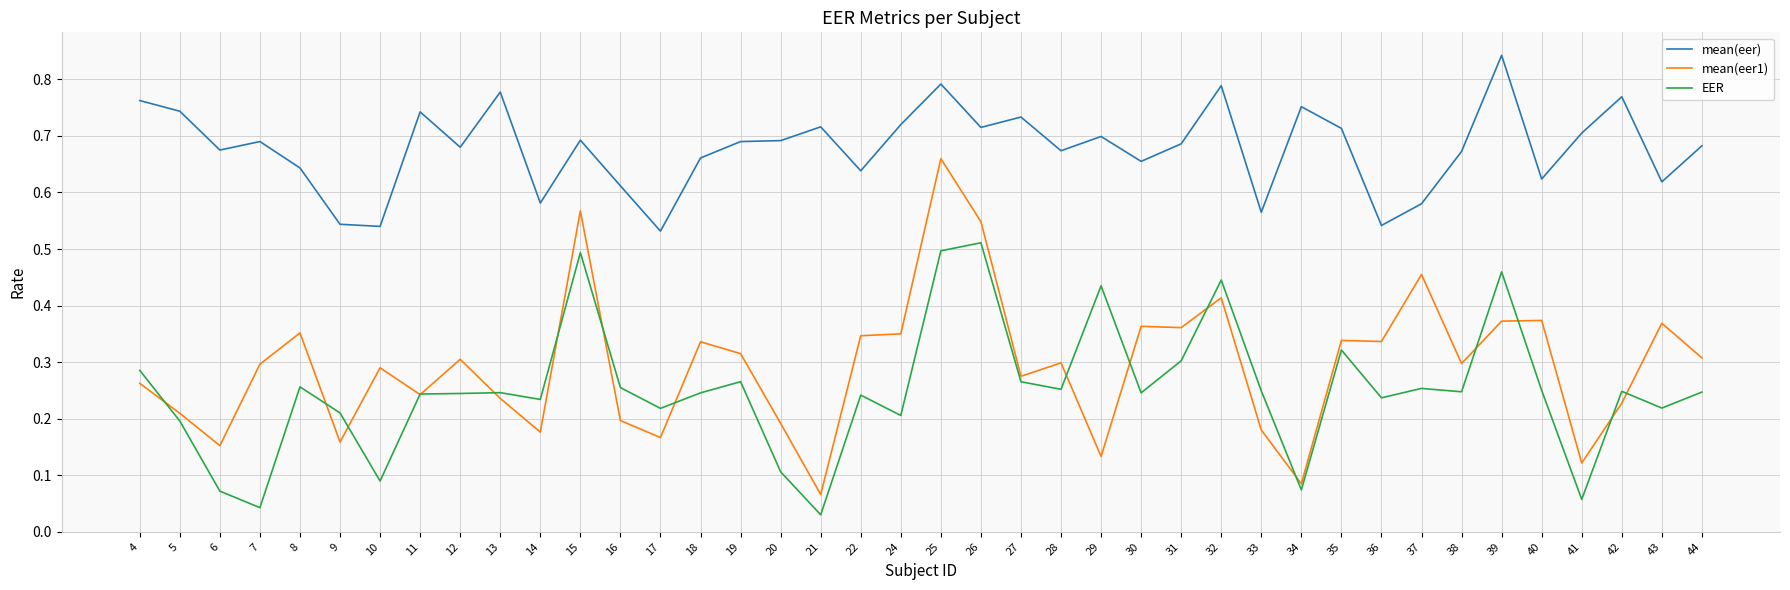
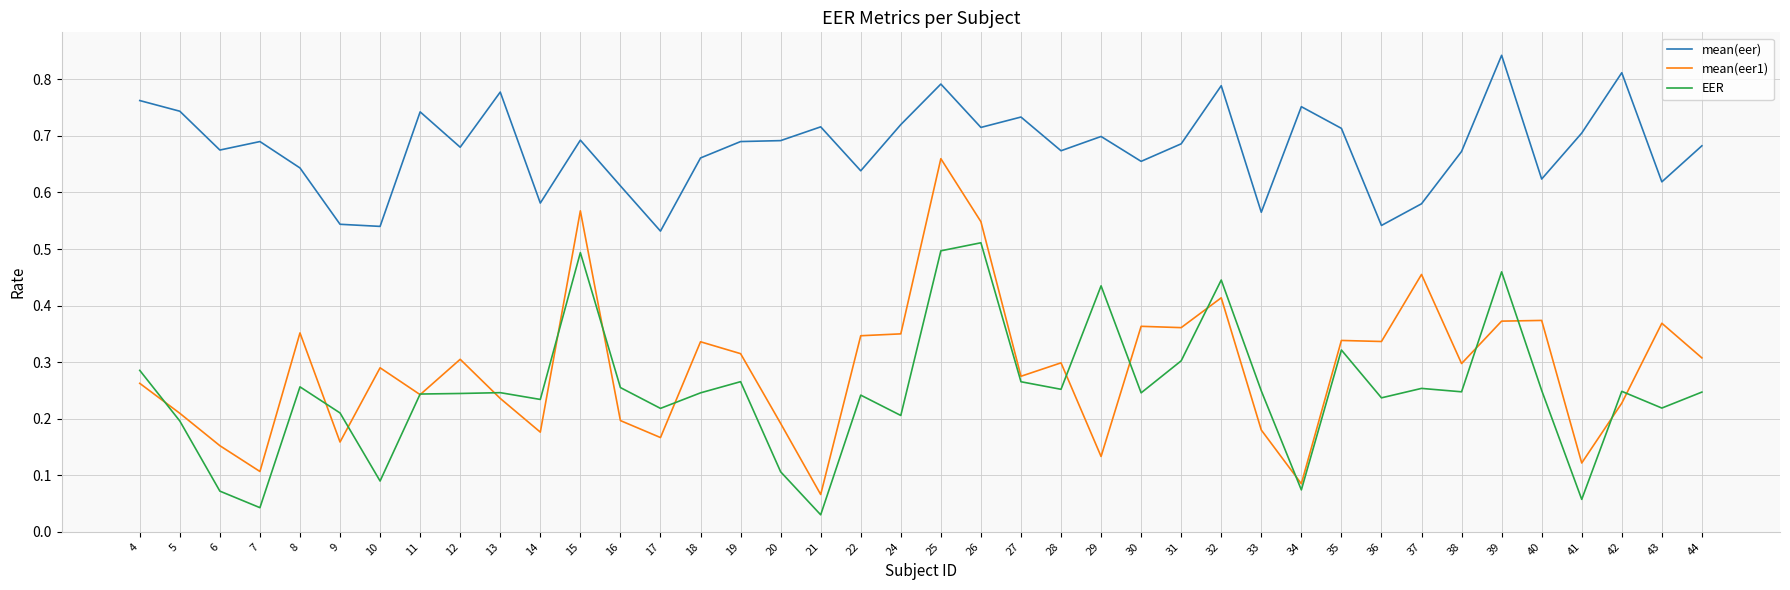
  {
    "mean(eer)": {
      "4": 0.76,
      "5": 0.74,
      "6": 0.67,
      "7": 0.69,
      "8": 0.64,
      "9": 0.54,
      "10": 0.54,
      "11": 0.74,
      "12": 0.68,
      "13": 0.78,
      "14": 0.58,
      "15": 0.69,
      "16": 0.61,
      "17": 0.53,
      "18": 0.66,
      "19": 0.69,
      "20": 0.69,
      "21": 0.72,
      "22": 0.64,
      "24": 0.72,
      "25": 0.79,
      "26": 0.72,
      "27": 0.73,
      "28": 0.67,
      "29": 0.70,
      "30": 0.65,
      "31": 0.69,
      "32": 0.79,
      "33": 0.57,
      "34": 0.75,
      "35": 0.71,
      "36": 0.54,
      "37": 0.58,
      "38": 0.67,
      "39": 0.84,
      "40": 0.62,
      "41": 0.71,
-     "42": 0.77,
+     "42": 0.81,
      "43": 0.62,
      "44": 0.68
    },
    "mean(eer1)": {
      "4": 0.26,
      "5": 0.21,
      "6": 0.15,
-     "7": 0.30,
+     "7": 0.11,
      "8": 0.35,
      "9": 0.16,
      "10": 0.29,
      "12": 0.31,
      "13": 0.24,
      "14": 0.18,
      "15": 0.57,
      "16": 0.20,
      "17": 0.17,
      "18": 0.34,
      "19": 0.32,
      "20": 0.19,
      "21": 0.07,
      "22": 0.35,
      "24": 0.35,
      "25": 0.66,
      "26": 0.55,
      "27": 0.28,
      "28": 0.30,
      "29": 0.13,
      "30": 0.36,
      "31": 0.36,
      "32": 0.41,
      "33": 0.18,
      "34": 0.08,
      "35": 0.34,
      "36": 0.34,
      "37": 0.46,
      "38": 0.30,
      "39": 0.37,
      "40": 0.37,
      "41": 0.12,
      "42": 0.23,
      "43": 0.37,
      "44": 0.31
    },
    "EER": {
      "4": 0.29,
      "5": 0.20,
      "6": 0.07,
      "7": 0.04,
      "8": 0.26,
      "9": 0.21,
      "10": 0.09,
      "12": 0.24,
      "13": 0.25,
      "14": 0.23,
      "15": 0.49,
      "16": 0.26,
      "17": 0.22,
      "18": 0.25,
      "19": 0.27,
      "20": 0.11,
      "21": 0.03,
      "22": 0.24,
      "24": 0.21,
      "25": 0.50,
      "26": 0.51,
      "27": 0.27,
      "28": 0.25,
      "29": 0.43,
      "30": 0.25,
      "31": 0.30,
      "32": 0.45,
      "33": 0.25,
      "34": 0.07,
      "35": 0.32,
      "36": 0.24,
      "37": 0.25,
      "38": 0.25,
      "39": 0.46,
      "40": 0.25,
      "41": 0.06,
      "42": 0.25,
      "43": 0.22,
      "44": 0.25
    }
  }
